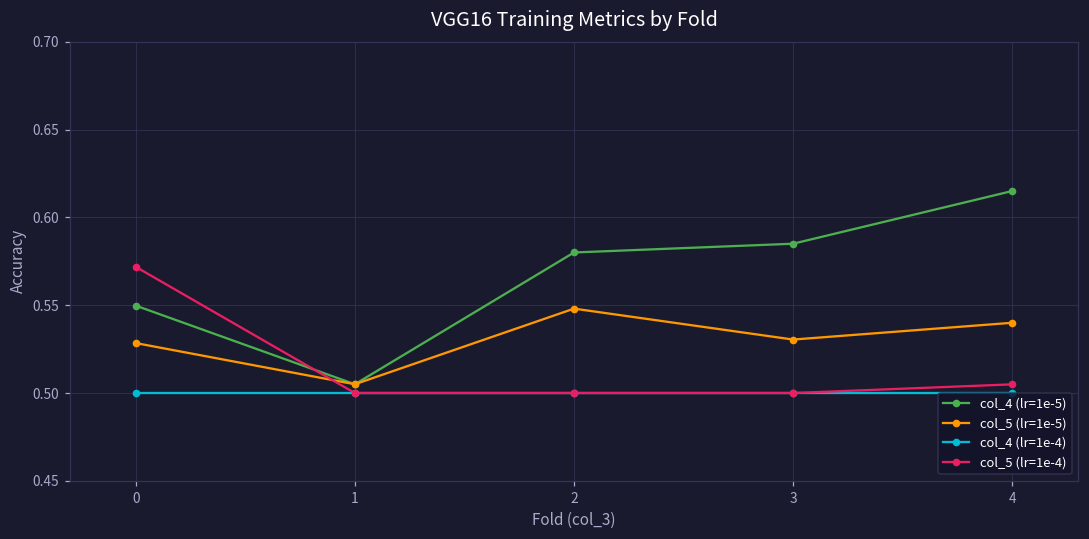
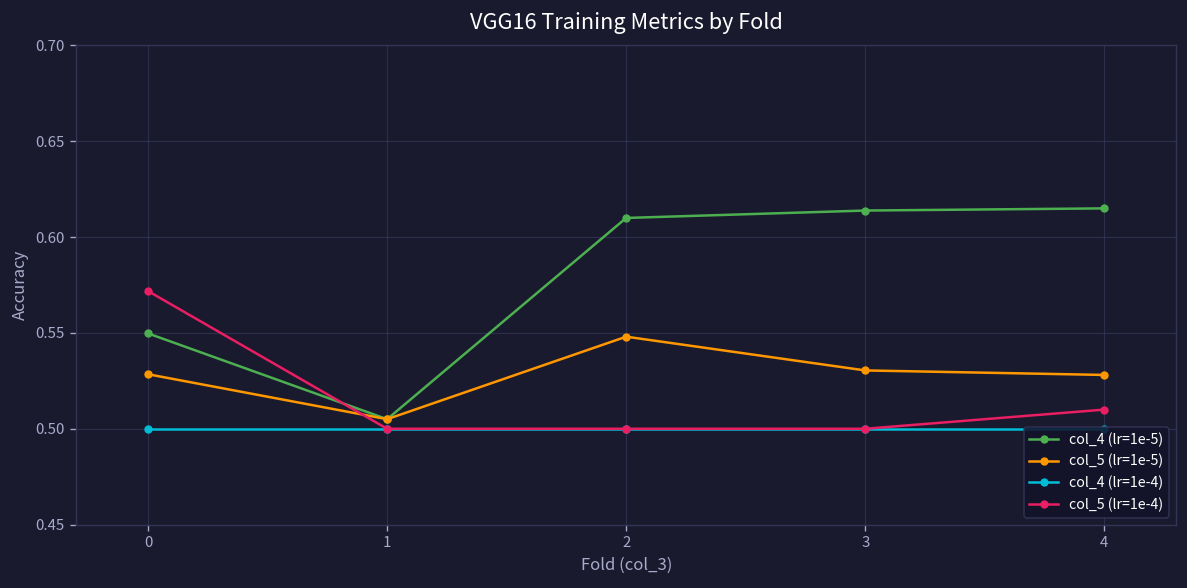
  {
    "col_4 (lr=1e-5)": {
      "0": 0.550,
-     "2": 0.58,
-     "3": 0.585,
+     "2": 0.61,
+     "3": 0.614,
      "4": 0.615
    },
    "col_5 (lr=1e-5)": {
      "0": 0.528,
      "2": 0.548,
      "3": 0.530,
-     "4": 0.540
+     "4": 0.528
    },
    "col_4 (lr=1e-4)": {
      "0": 0.500
    },
    "col_5 (lr=1e-4)": {
      "0": 0.572,
-     "4": 0.505
+     "4": 0.510
    }
  }
